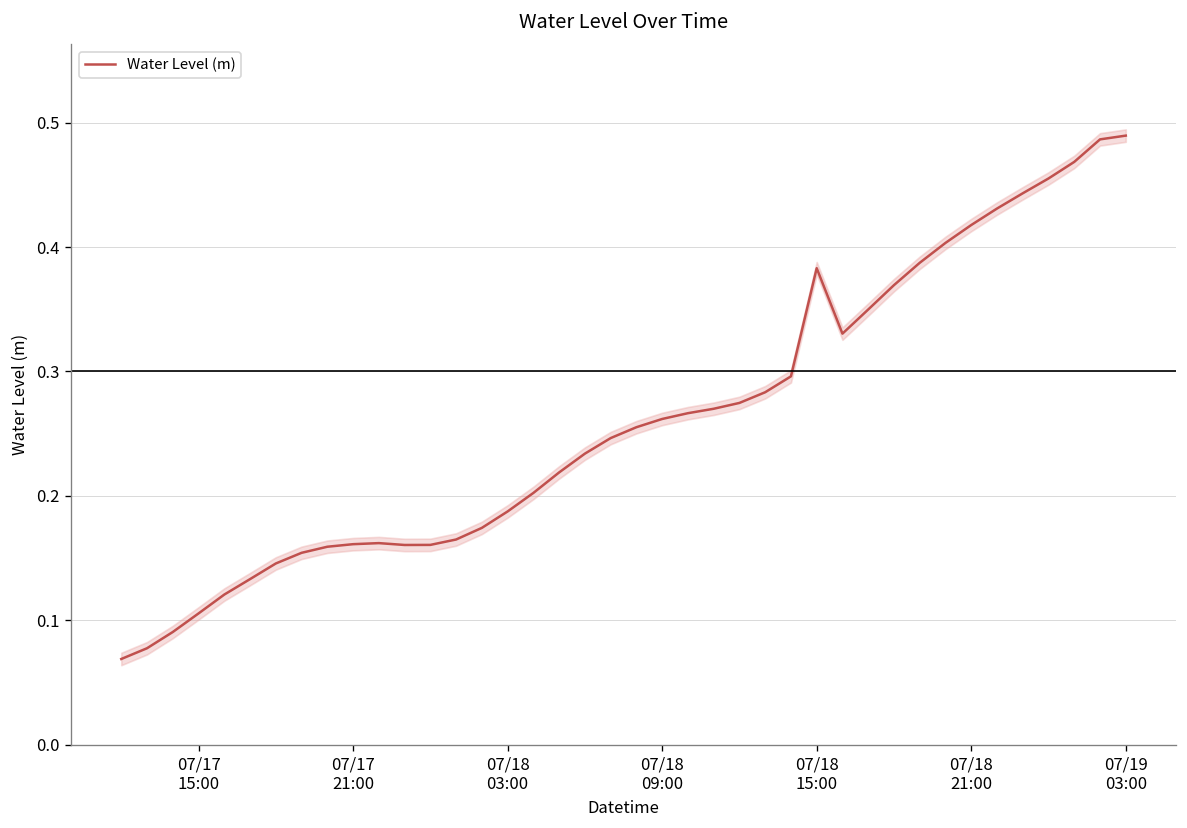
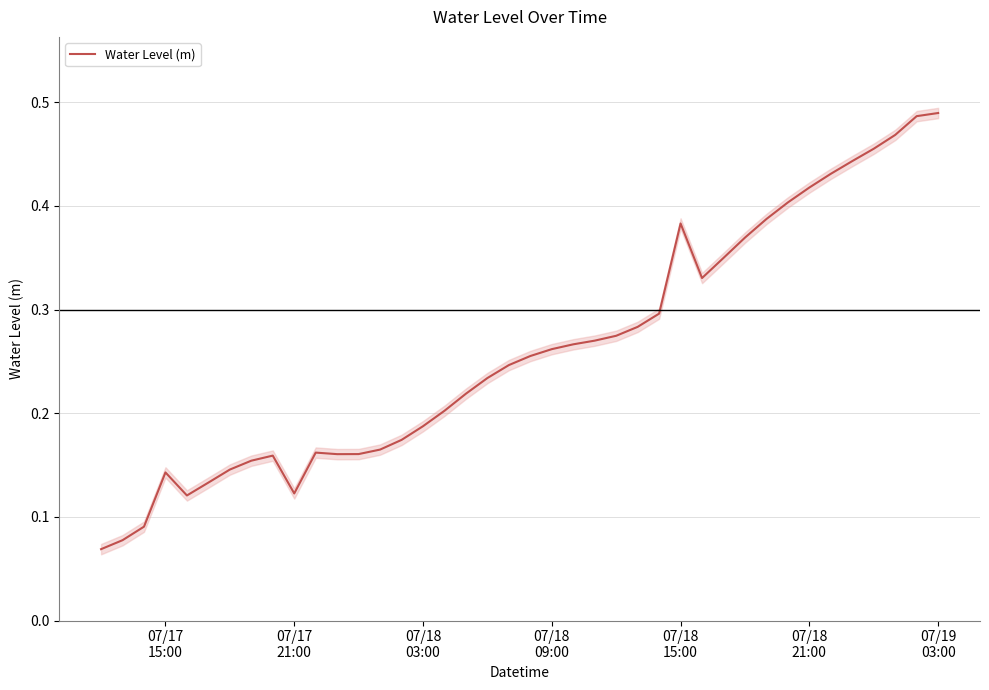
  {
    "Water Level (m)": {
-     "07/17 15:00": 0.105,
-     "07/17 21:00": 0.161,
+     "07/17 15:00": 0.143,
+     "07/17 21:00": 0.123,
      "07/18 03:00": 0.187,
      "07/18 09:00": 0.262,
      "07/18 15:00": 0.383,
      "07/18 21:00": 0.418,
      "07/19 03:00": 0.490
    }
  }
